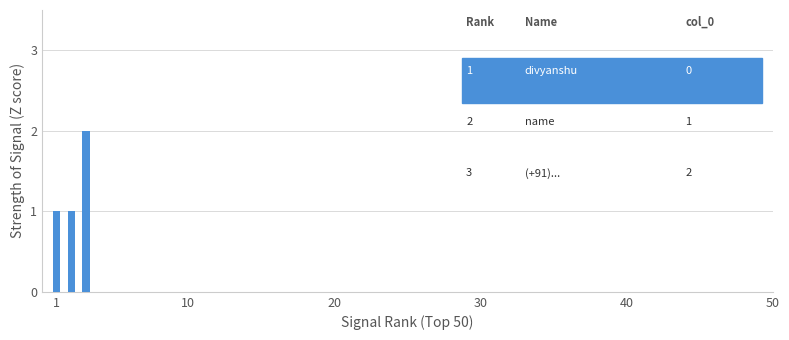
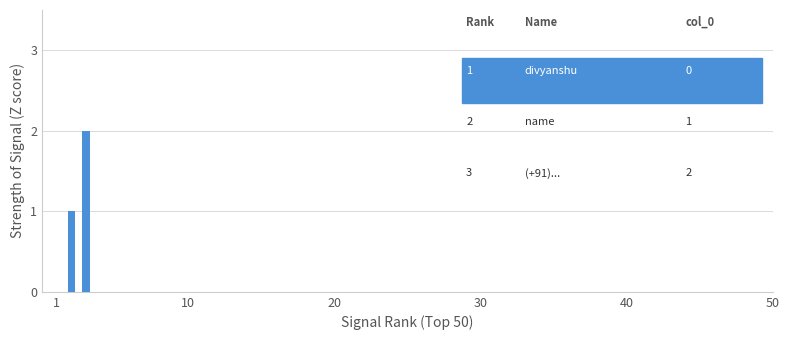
  {
-   "1": 1
+   "1": 0
  }
